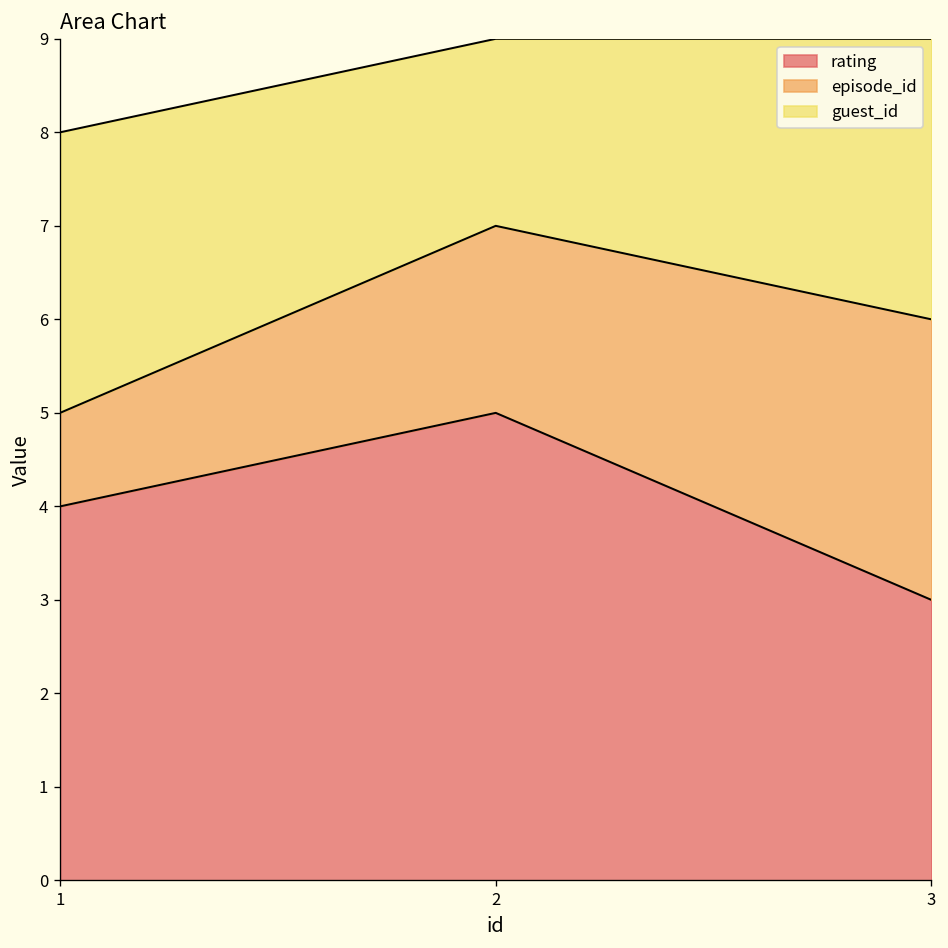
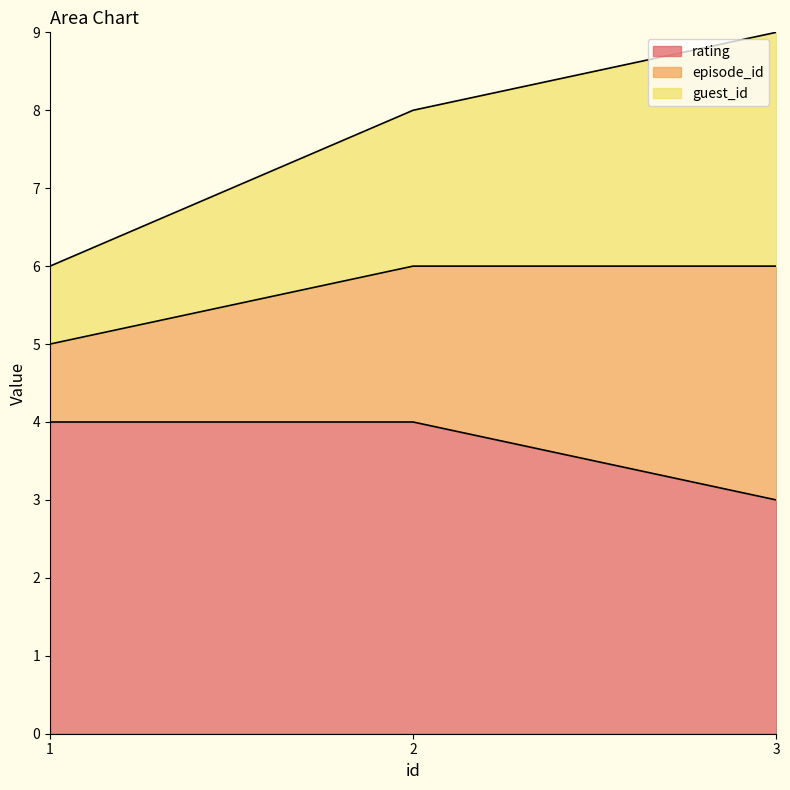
  {
    "rating": {
      "1": 4,
-     "2": 5,
+     "2": 4,
      "3": 3
    },
    "episode_id": {
      "1": 1,
      "2": 2,
      "3": 3
    },
    "guest_id": {
-     "1": 3,
+     "1": 1,
      "2": 2,
      "3": 3
    }
  }
